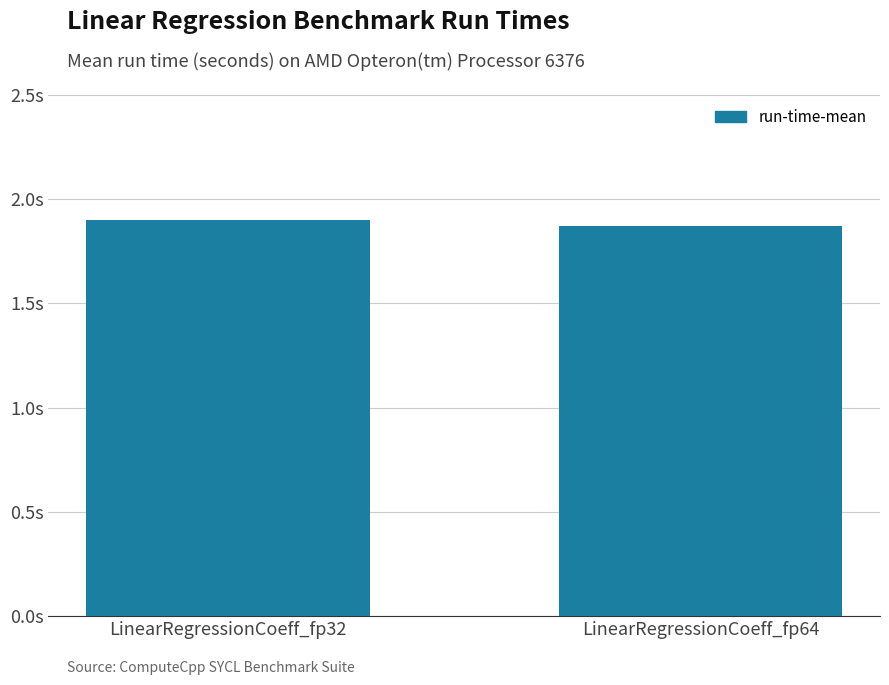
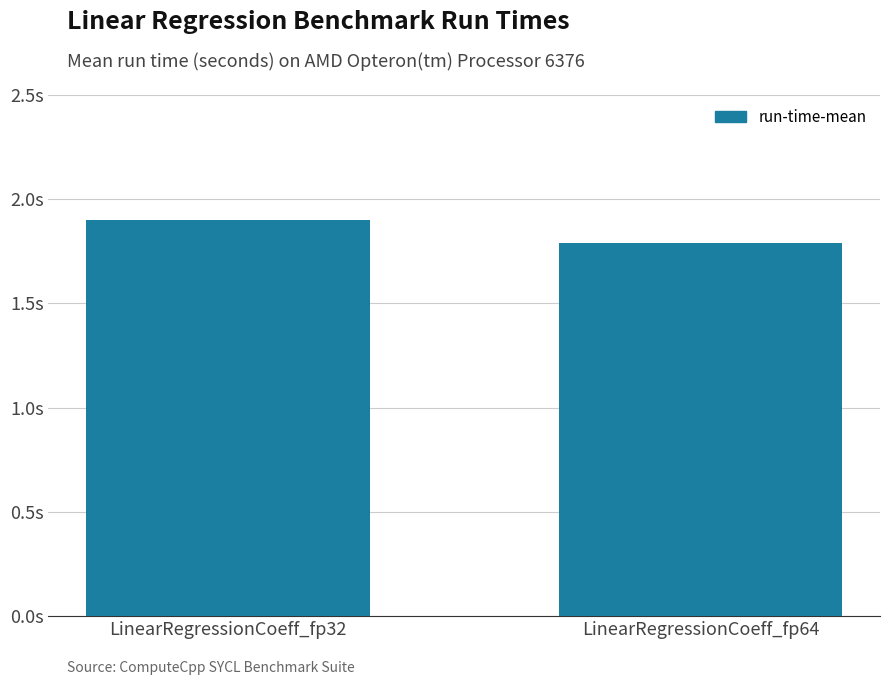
  {
    "LinearRegressionCoeff_fp32": "1.90s",
-   "LinearRegressionCoeff_fp64": "1.87s"
+   "LinearRegressionCoeff_fp64": "1.79s"
  }
